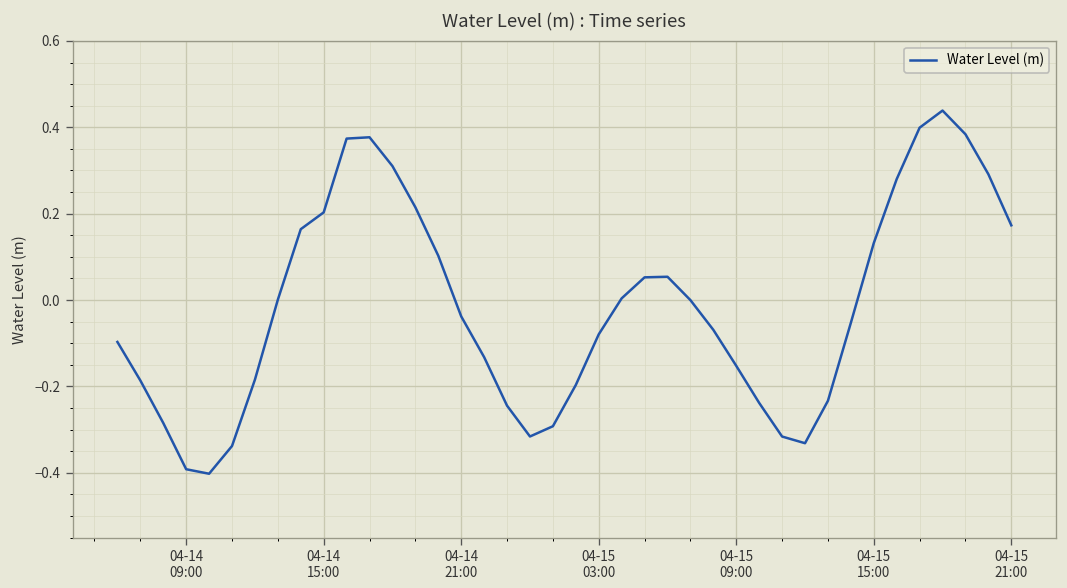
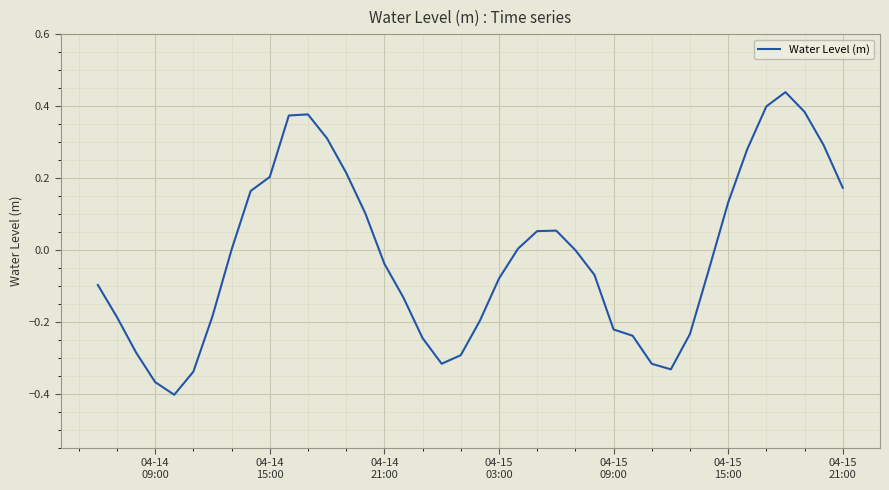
  {
-   "04-14 09:00": -0.39,
+   "04-14 09:00": -0.37,
    "04-14 15:00": 0.20,
    "04-14 21:00": -0.04,
    "04-15 03:00": -0.08,
-   "04-15 09:00": -0.15,
+   "04-15 09:00": -0.22,
    "04-15 15:00": 0.13,
    "04-15 21:00": 0.17
  }
